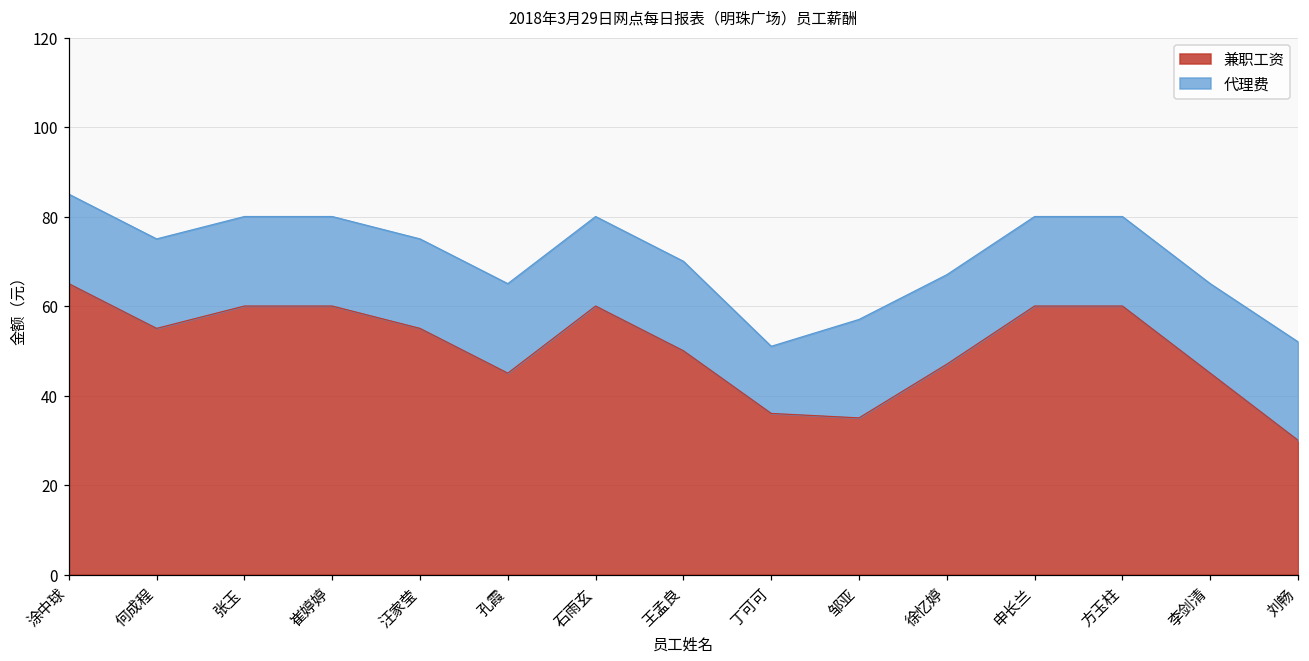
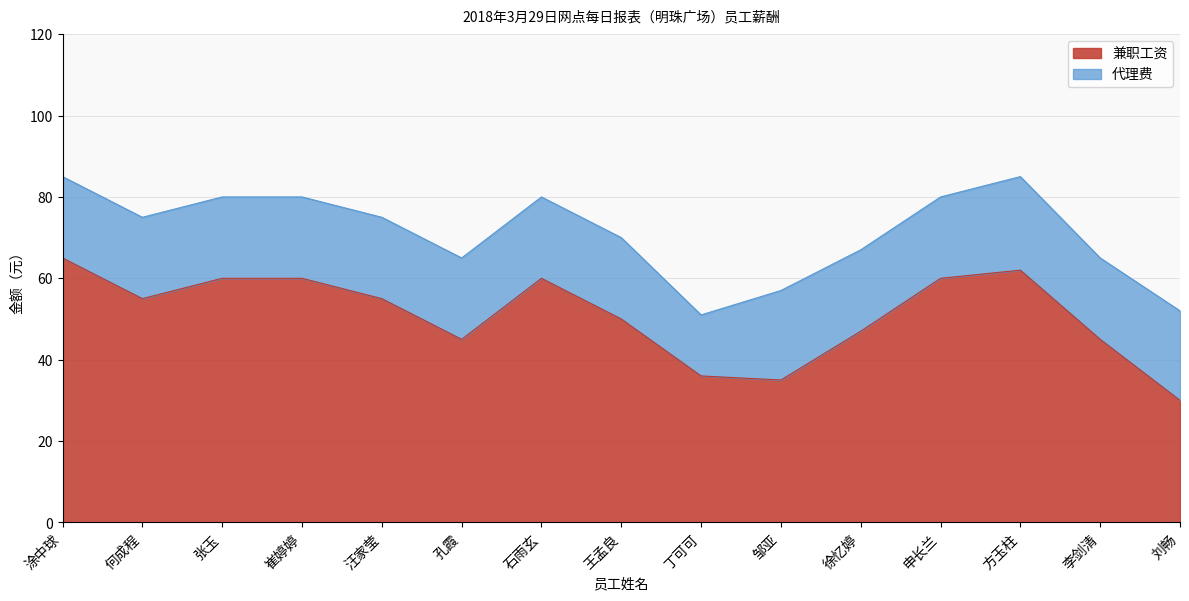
  {
    "兼职工资": {
      "涂中球": 65,
      "何成程": 55,
      "张玉": 60,
      "崔婷婷": 60,
      "汪家莹": 55,
      "孔霞": 45,
      "石雨玄": 60,
      "王孟良": 50,
      "丁可可": 36,
      "邹亚": 35,
      "徐忆婷": 47,
      "申长兰": 60,
-     "方玉柱": 60,
+     "方玉柱": 62,
      "李剑清": 45,
      "刘畅": 30
    },
    "代理费": {
      "涂中球": 20,
      "何成程": 20,
      "张玉": 20,
      "崔婷婷": 20,
      "汪家莹": 20,
      "孔霞": 20,
      "石雨玄": 20,
      "王孟良": 20,
      "丁可可": 15,
      "邹亚": 22,
      "徐忆婷": 20,
      "申长兰": 20,
-     "方玉柱": 20,
+     "方玉柱": 23,
      "李剑清": 20,
      "刘畅": 22
    }
  }
